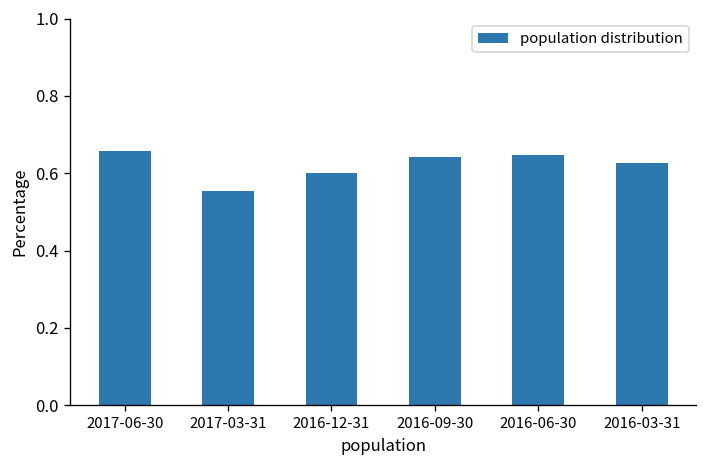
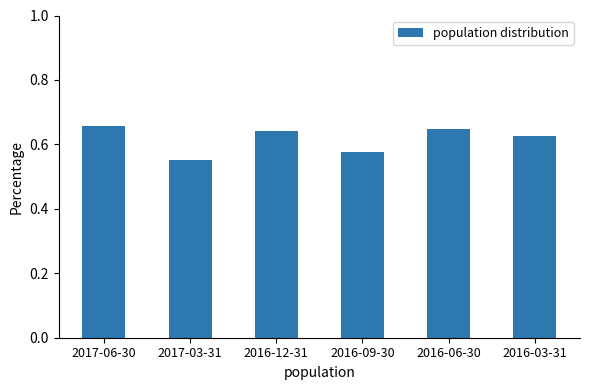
  {
    "2017-06-30": 0.66,
    "2017-03-31": 0.55,
-   "2016-12-31": 0.60,
-   "2016-09-30": 0.64,
+   "2016-12-31": 0.64,
+   "2016-09-30": 0.58,
    "2016-06-30": 0.65,
    "2016-03-31": 0.63
  }
